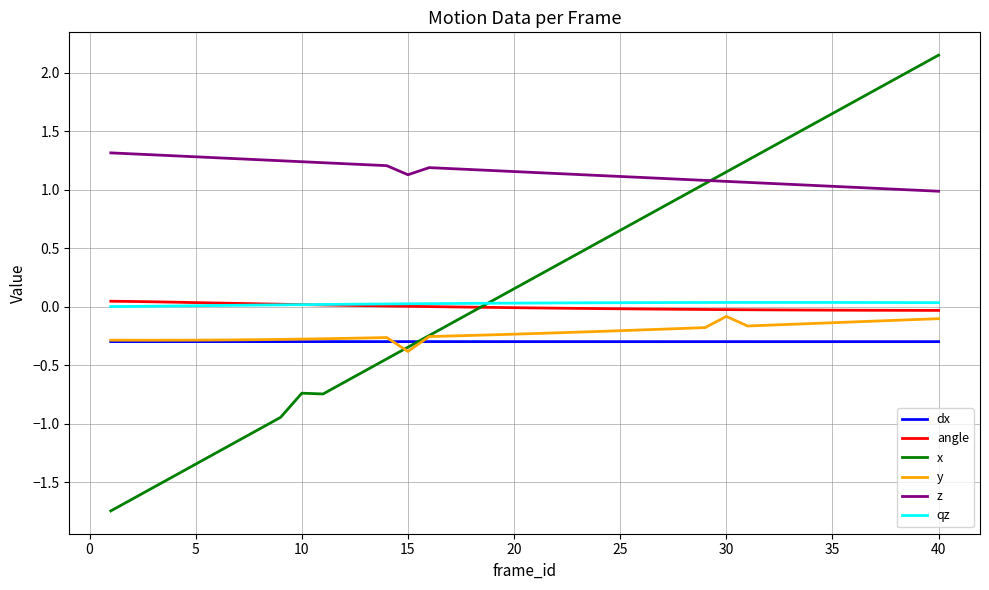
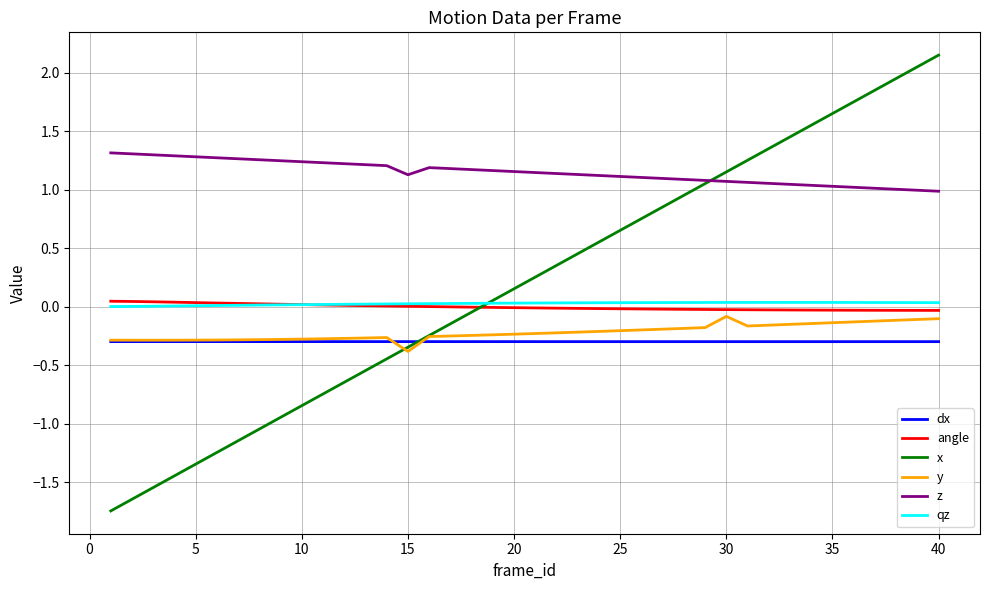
  {
    "dx": {
      "15": -0.30,
      "20": -0.30,
      "25": -0.30,
      "30": -0.30,
      "35": -0.30,
      "40": -0.30
    },
    "angle": {
      "5": 0.03,
      "20": -0.01,
      "25": -0.02,
      "30": -0.03,
      "35": -0.03,
      "40": -0.03
    },
    "x": {
      "5": -1.35,
-     "10": -0.74,
+     "10": -0.85,
      "15": -0.35,
      "20": 0.15,
      "25": 0.65,
      "30": 1.15,
      "35": 1.65,
      "40": 2.15
    },
    "y": {
      "15": -0.38,
      "20": -0.24,
      "25": -0.21,
      "30": -0.08,
      "35": -0.14,
      "40": -0.10
    },
    "z": {
      "5": 1.28,
      "10": 1.24,
      "15": 1.13,
      "20": 1.15,
      "25": 1.11,
      "30": 1.07,
      "35": 1.03,
      "40": 0.99
    },
    "qz": {
      "5": 0.01,
      "20": 0.03,
      "25": 0.03,
      "30": 0.03,
      "35": 0.03,
      "40": 0.03
    }
  }
